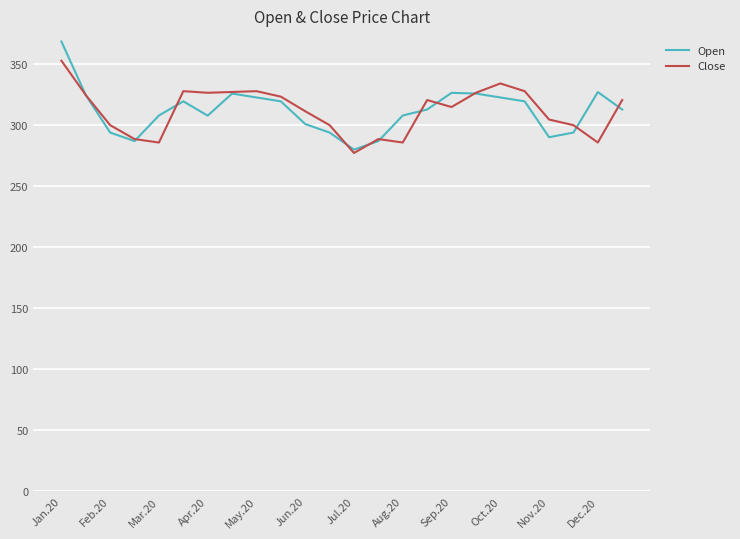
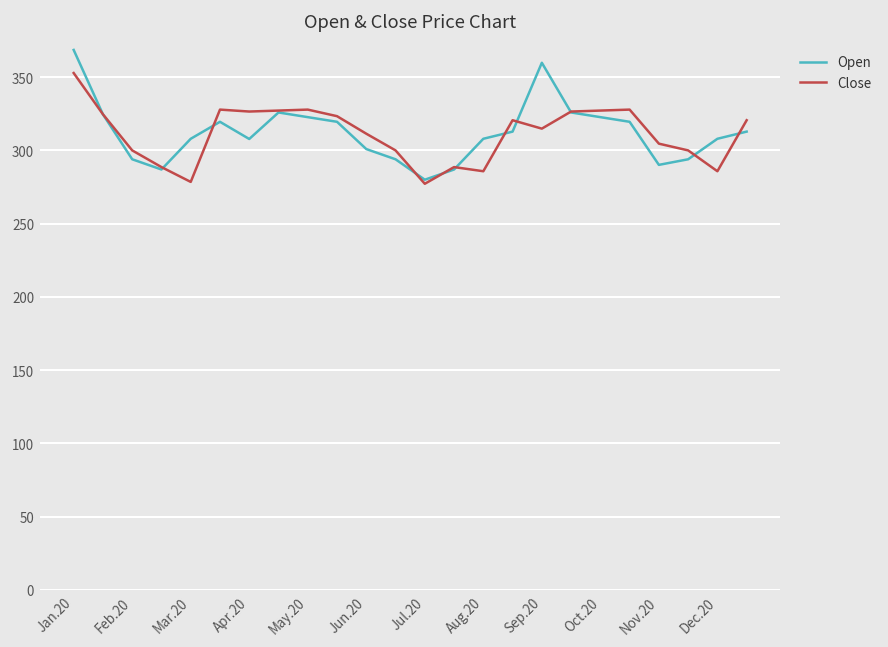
  {
    "Open": {
      "Jan.20": 369,
      "Feb.20": 294,
      "Mar.20": 308,
      "Apr.20": 308,
      "May.20": 323,
      "Jun.20": 301,
      "Jul.20": 280,
      "Aug.20": 308,
-     "Sep.20": 327,
+     "Sep.20": 360,
      "Oct.20": 323,
      "Nov.20": 290,
-     "Dec.20": 327
+     "Dec.20": 308
    },
    "Close": {
      "Jan.20": 353,
      "Feb.20": 300,
-     "Mar.20": 286,
+     "Mar.20": 279,
      "Apr.20": 327,
      "May.20": 328,
      "Jun.20": 311,
      "Jul.20": 277,
      "Aug.20": 286,
      "Sep.20": 315,
-     "Oct.20": 334,
+     "Oct.20": 327,
      "Nov.20": 305,
      "Dec.20": 286
    }
  }
